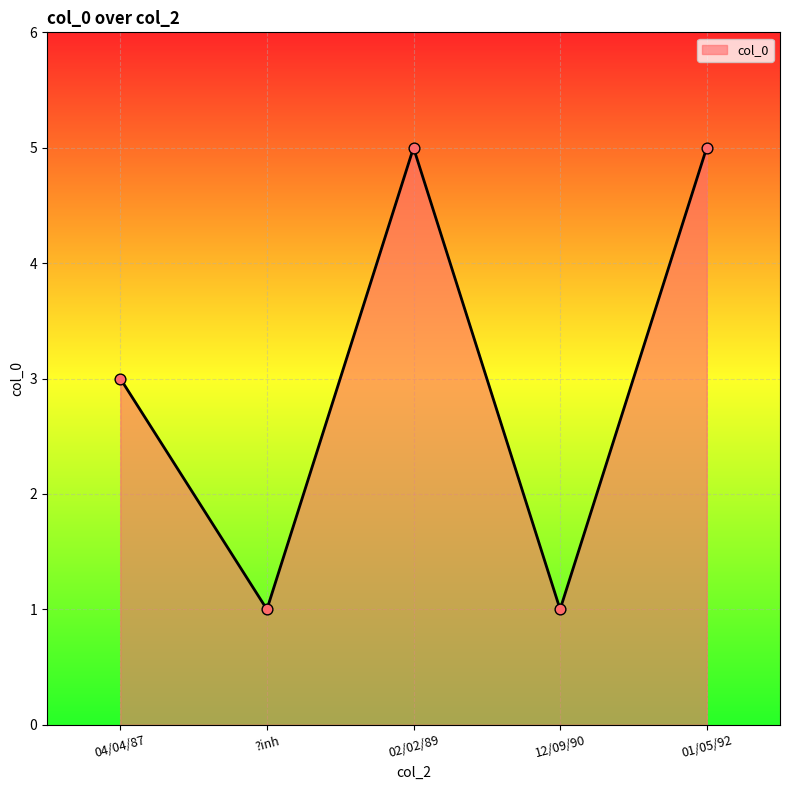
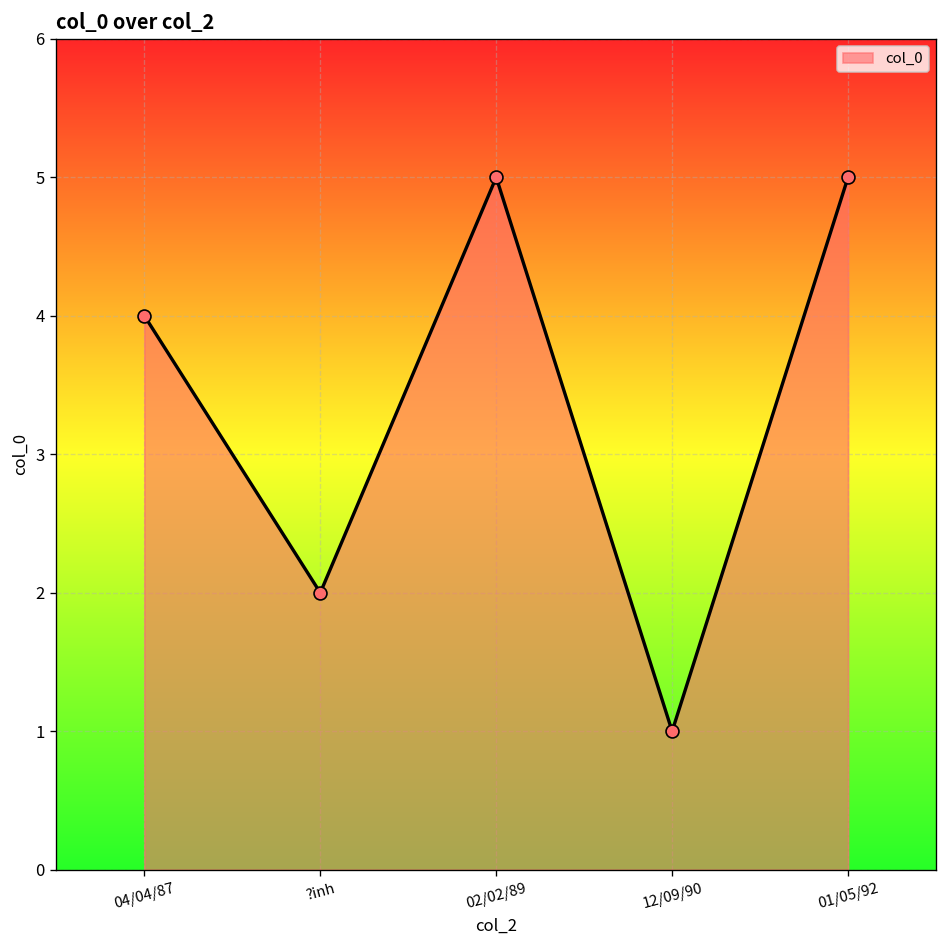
  {
-   "04/04/87": 3,
-   "?inh": 1,
+   "04/04/87": 4,
+   "?inh": 2,
    "02/02/89": 5,
    "12/09/90": 1,
    "01/05/92": 5
  }
